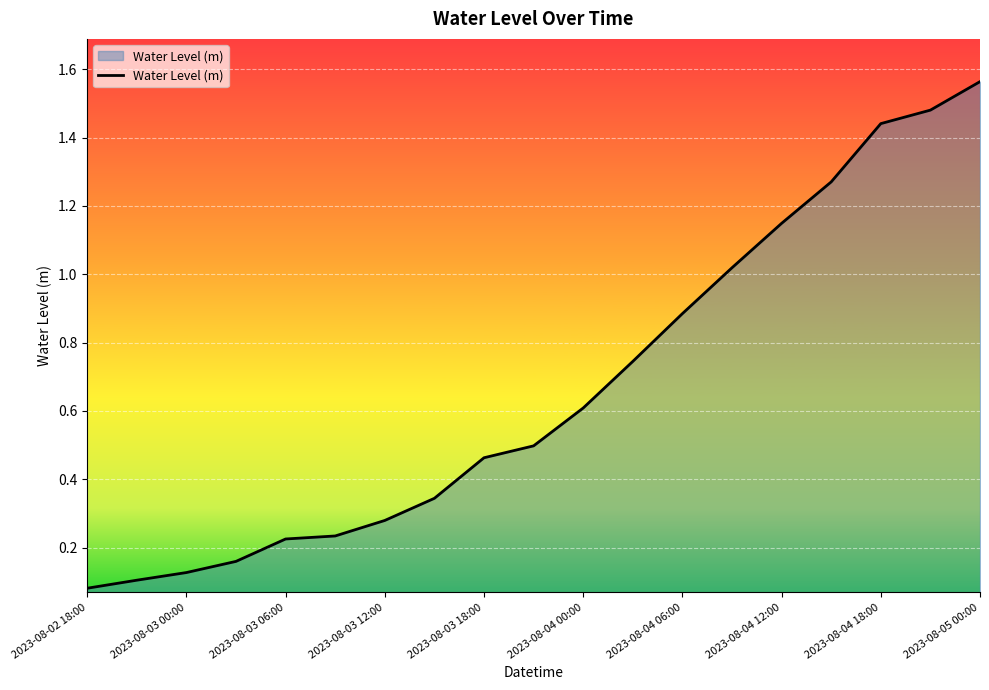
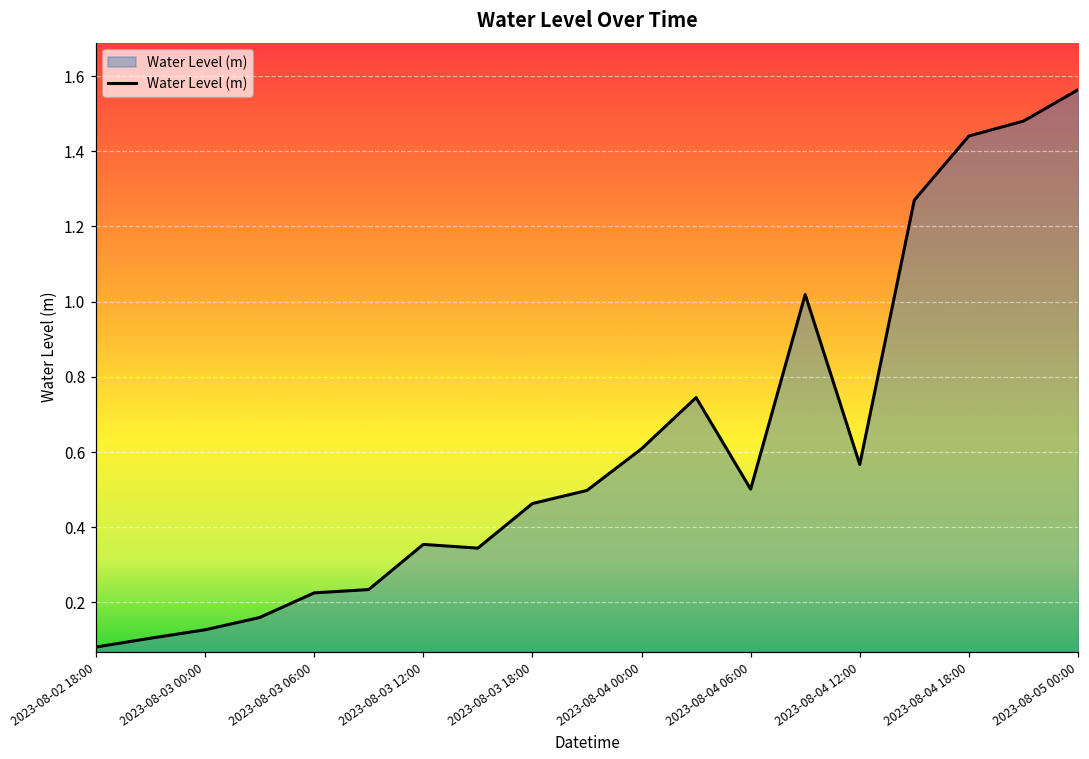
  {
    "2023-08-02 18:00": 0.08,
    "2023-08-03 00:00": 0.13,
    "2023-08-03 06:00": 0.23,
-   "2023-08-03 12:00": 0.28,
+   "2023-08-03 12:00": 0.35,
    "2023-08-03 18:00": 0.46,
    "2023-08-04 00:00": 0.61,
-   "2023-08-04 06:00": 0.88,
-   "2023-08-04 12:00": 1.15,
+   "2023-08-04 06:00": 0.50,
+   "2023-08-04 12:00": 0.57,
    "2023-08-04 18:00": 1.44,
    "2023-08-05 00:00": 1.56
  }
